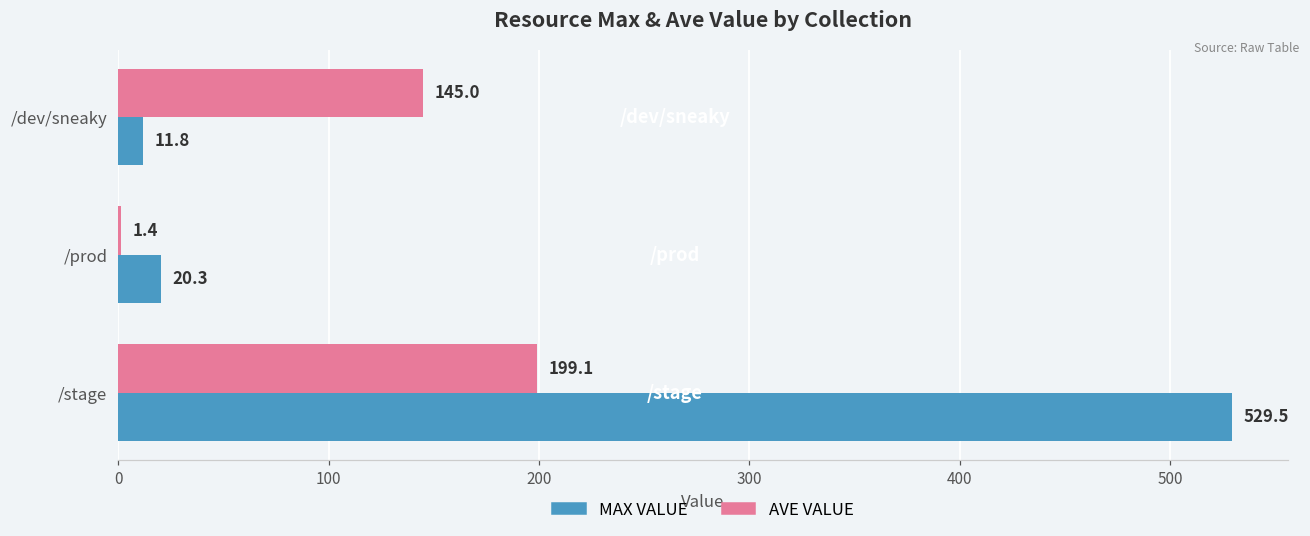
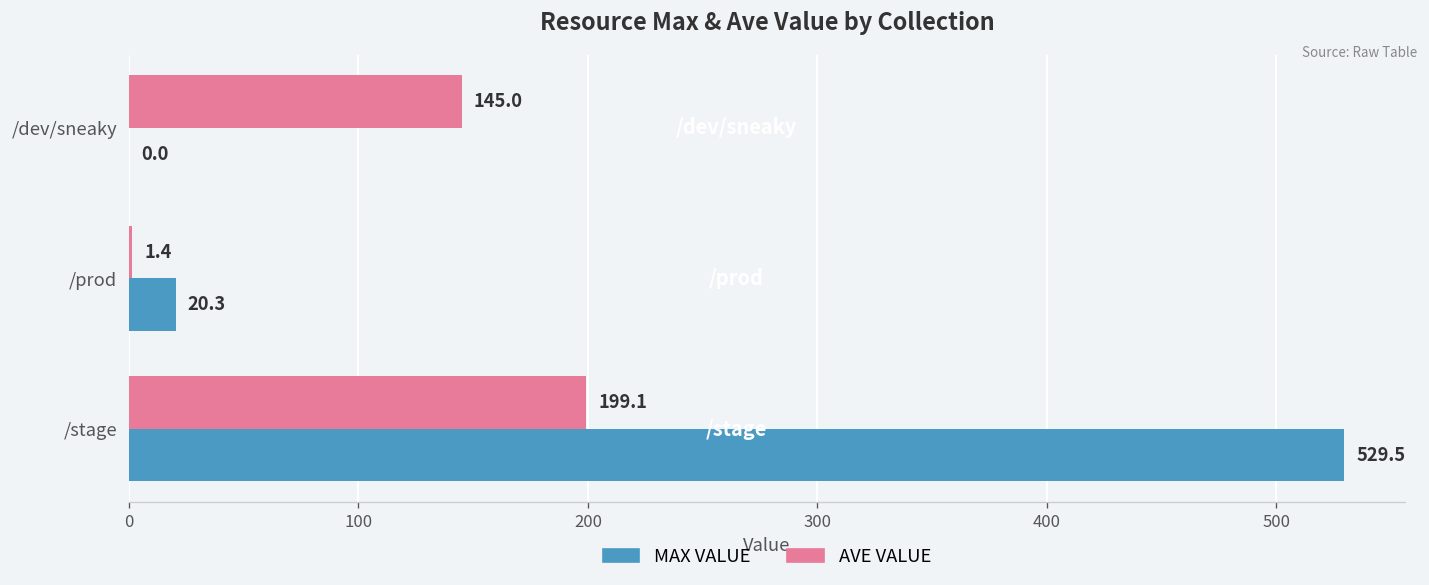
  {
    "MAX VALUE": {
-     "/dev/sneaky": 11.8,
+     "/dev/sneaky": 0.0,
      "/prod": 20.3,
      "/stage": 529.5
    },
    "AVE VALUE": {
      "/dev/sneaky": 145.0,
      "/prod": 1.4,
      "/stage": 199.1
    }
  }
